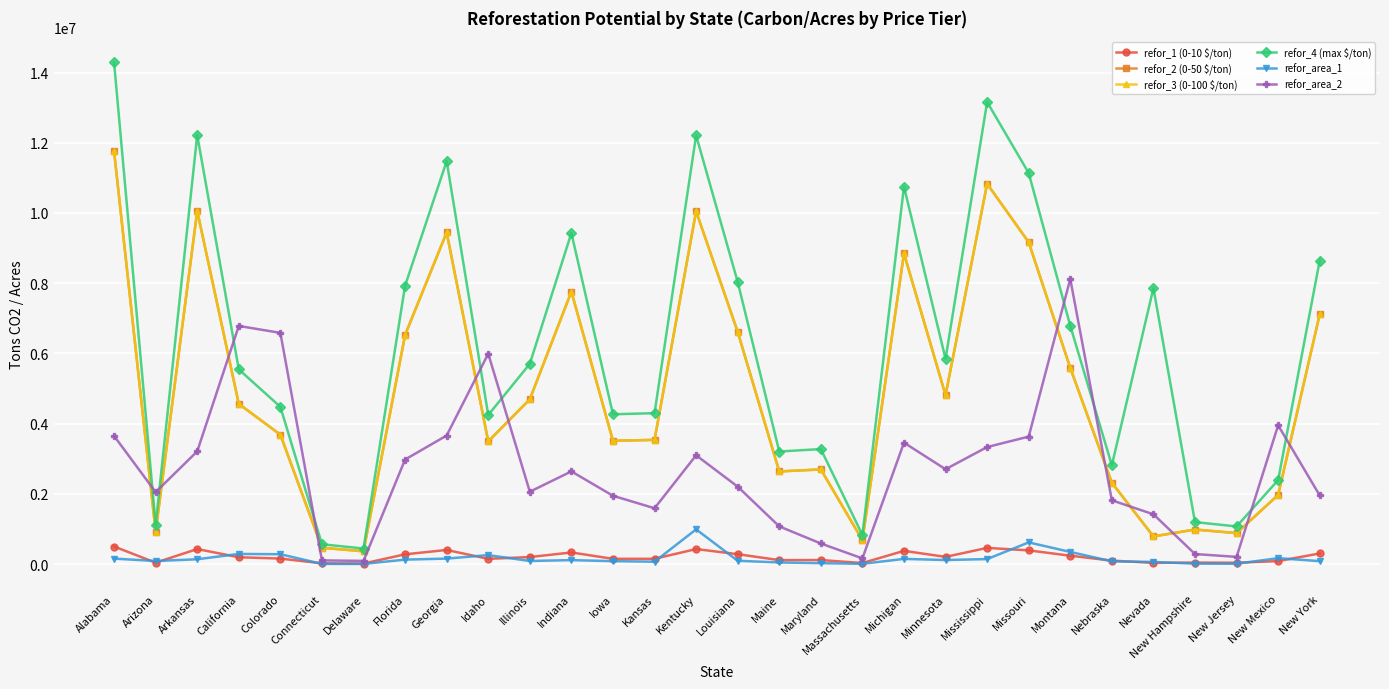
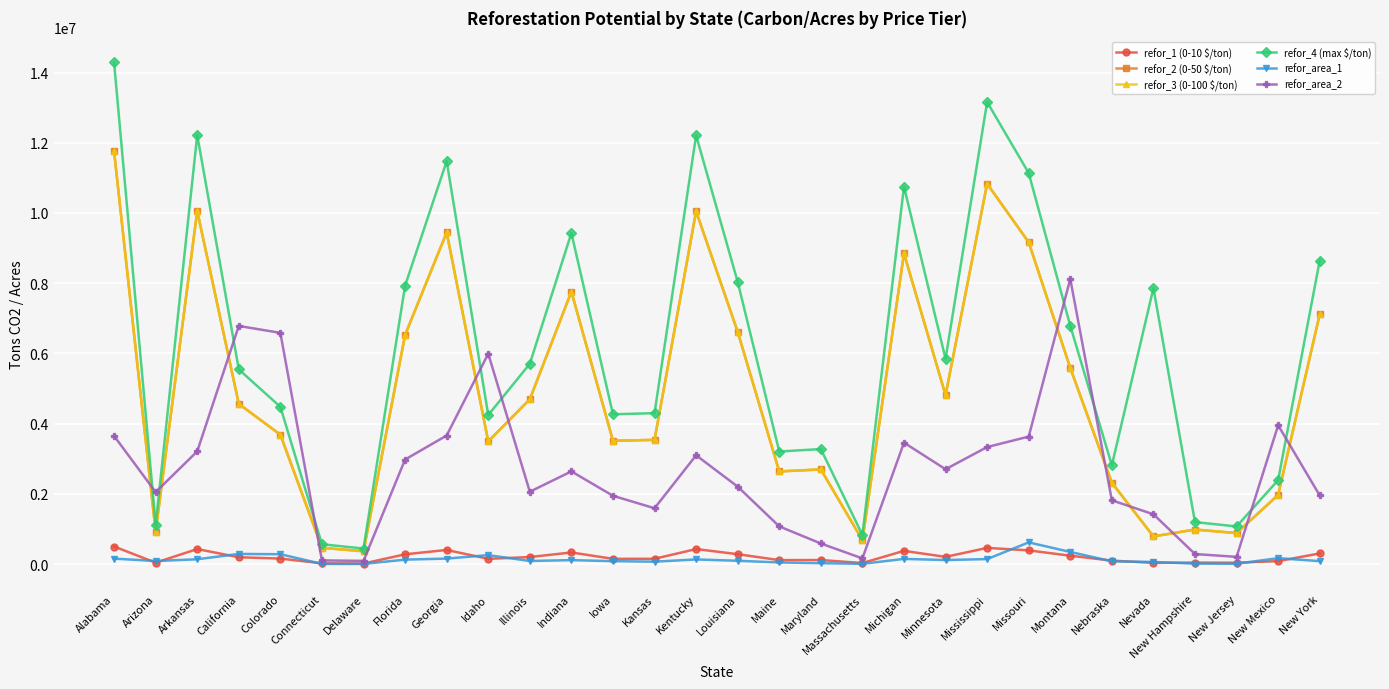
  {
    "refor_1 (0-10 $/ton)": {
      "Alabama": 500000,
      "Arkansas": 400000,
      "California": 200000,
      "Colorado": 200000,
      "Florida": 300000,
      "Georgia": 400000,
      "Idaho": 100000,
      "Illinois": 200000,
      "Indiana": 300000,
      "Kansas": 200000,
      "Kentucky": 400000,
      "Louisiana": 300000,
      "Maryland": 100000,
      "Michigan": 400000,
      "Minnesota": 200000,
      "Mississippi": 500000,
      "Missouri": 400000,
      "Montana": 200000,
      "New Mexico": 100000,
      "New York": 300000
    },
    "refor_3 (0-100 $/ton)": {
      "Alabama": 11800000,
      "Arizona": 900000,
      "Arkansas": 10100000,
      "California": 4600000,
      "Colorado": 3700000,
      "Connecticut": 500000,
      "Delaware": 400000,
      "Florida": 6500000,
      "Georgia": 9400000,
      "Idaho": 3500000,
      "Illinois": 4700000,
      "Indiana": 7800000,
      "Iowa": 3500000,
      "Kansas": 3500000,
      "Kentucky": 10000000,
      "Louisiana": 6600000,
      "Maine": 2600000,
      "Maryland": 2700000,
      "Massachusetts": 700000,
      "Michigan": 8800000,
      "Minnesota": 4800000,
      "Mississippi": 10800000,
      "Missouri": 9200000,
      "Montana": 5600000,
      "Nebraska": 2300000,
      "Nevada": 800000,
      "New Hampshire": 1000000,
      "New Jersey": 900000,
      "New Mexico": 2000000,
      "New York": 7100000
    },
    "refor_4 (max $/ton)": {
      "Alabama": 14300000,
      "Arizona": 1100000,
      "Arkansas": 12200000,
      "California": 5500000,
      "Colorado": 4500000,
      "Connecticut": 600000,
      "Delaware": 400000,
      "Florida": 7900000,
      "Georgia": 11500000,
      "Idaho": 4200000,
      "Illinois": 5700000,
      "Indiana": 9400000,
      "Iowa": 4300000,
      "Kansas": 4300000,
      "Kentucky": 12200000,
      "Louisiana": 8000000,
      "Maine": 3200000,
      "Maryland": 3300000,
      "Massachusetts": 800000,
      "Michigan": 10700000,
      "Minnesota": 5800000,
      "Mississippi": 13200000,
      "Missouri": 11100000,
      "Montana": 6800000,
      "Nebraska": 2800000,
      "Nevada": 7900000,
      "New Hampshire": 1200000,
      "New Jersey": 1100000,
      "New Mexico": 2400000,
      "New York": 8600000
    },
    "refor_area_1": {
      "Alabama": 200000,
      "Arkansas": 100000,
      "California": 300000,
      "Colorado": 300000,
      "Florida": 100000,
      "Georgia": 200000,
      "Idaho": 300000,
      "Illinois": 100000,
      "Indiana": 100000,
      "Kansas": 100000,
-     "Kentucky": 1000000,
+     "Kentucky": 100000,
      "Louisiana": 100000,
      "Maryland": 0,
      "Michigan": 100000,
      "Minnesota": 100000,
      "Mississippi": 100000,
      "Missouri": 600000,
      "Montana": 300000,
      "New Mexico": 200000,
      "New York": 100000
    },
    "refor_area_2": {
      "Alabama": 3600000,
      "Arizona": 2000000,
      "Arkansas": 3200000,
      "California": 6800000,
      "Colorado": 6600000,
      "Connecticut": 100000,
      "Delaware": 100000,
      "Florida": 3000000,
      "Georgia": 3700000,
      "Idaho": 6000000,
      "Illinois": 2100000,
      "Indiana": 2600000,
      "Iowa": 1900000,
      "Kansas": 1600000,
      "Kentucky": 3100000,
      "Louisiana": 2200000,
      "Maine": 1100000,
      "Maryland": 600000,
      "Massachusetts": 200000,
      "Michigan": 3500000,
      "Minnesota": 2700000,
      "Mississippi": 3300000,
      "Missouri": 3600000,
      "Montana": 8100000,
      "Nebraska": 1800000,
      "Nevada": 1400000,
      "New Hampshire": 300000,
      "New Jersey": 200000,
      "New Mexico": 4000000,
      "New York": 2000000
    }
  }
